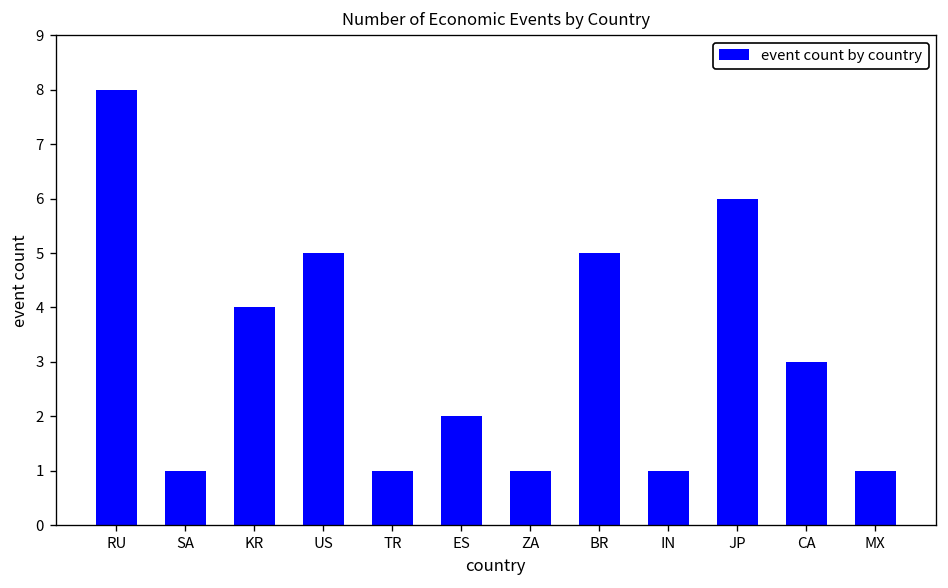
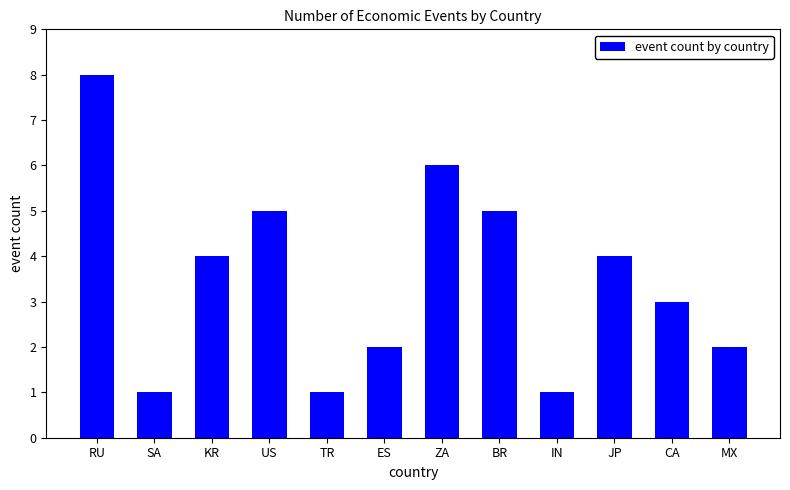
  {
    "RU": 8,
    "SA": 1,
    "KR": 4,
    "US": 5,
    "TR": 1,
    "ES": 2,
-   "ZA": 1,
+   "ZA": 6,
    "BR": 5,
    "IN": 1,
-   "JP": 6,
+   "JP": 4,
    "CA": 3,
-   "MX": 1
+   "MX": 2
  }
